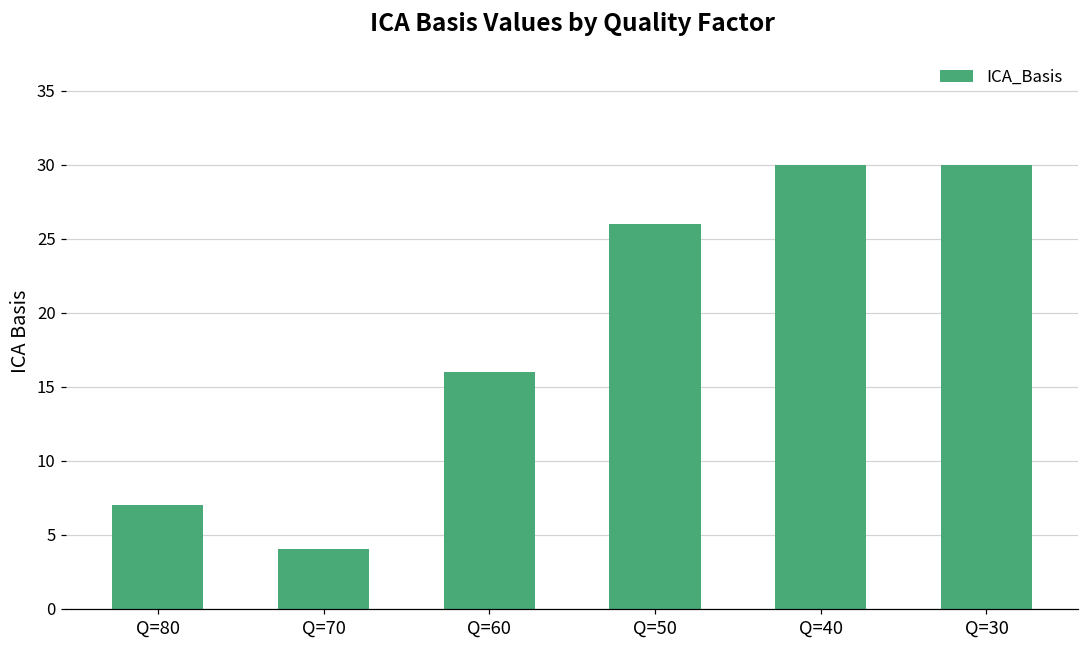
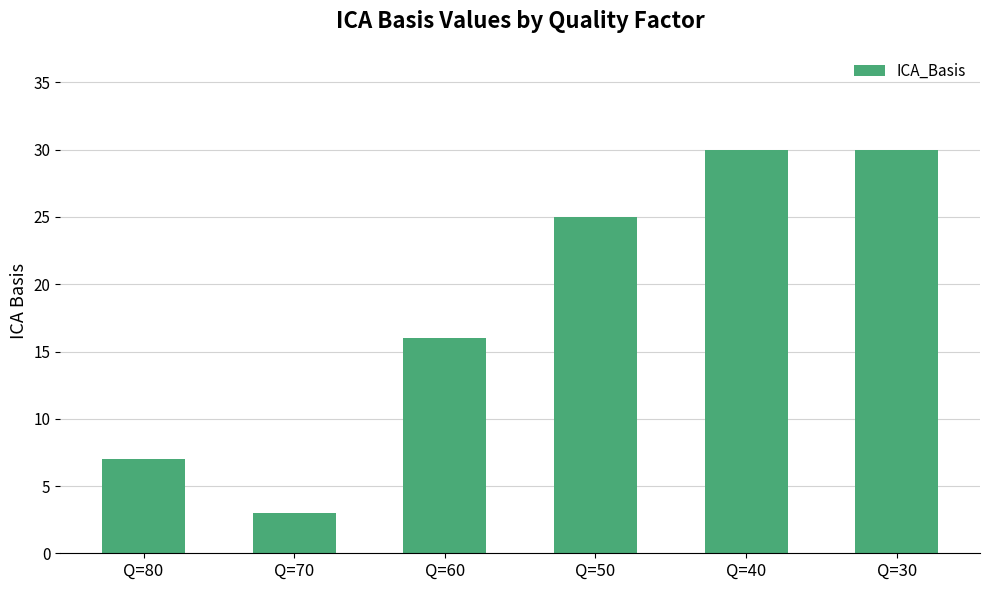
  {
    "Q=80": 7,
-   "Q=70": 4,
+   "Q=70": 3,
    "Q=60": 16,
-   "Q=50": 26,
+   "Q=50": 25,
    "Q=40": 30,
    "Q=30": 30
  }
